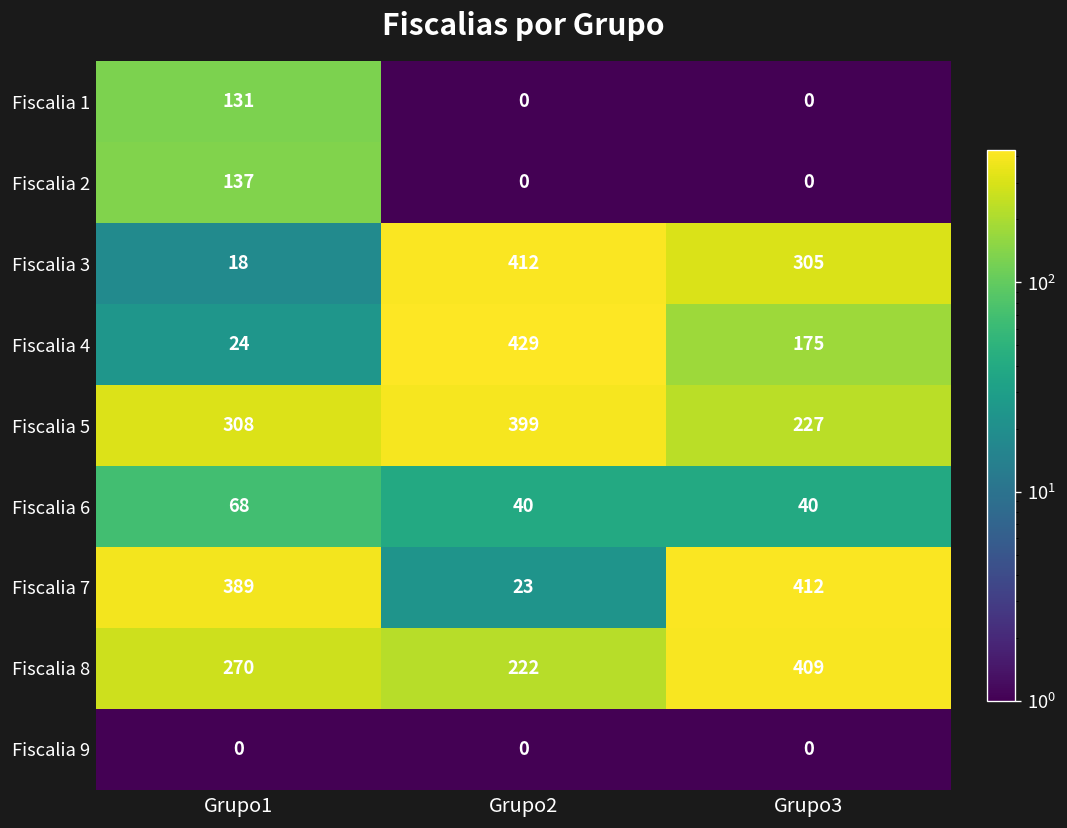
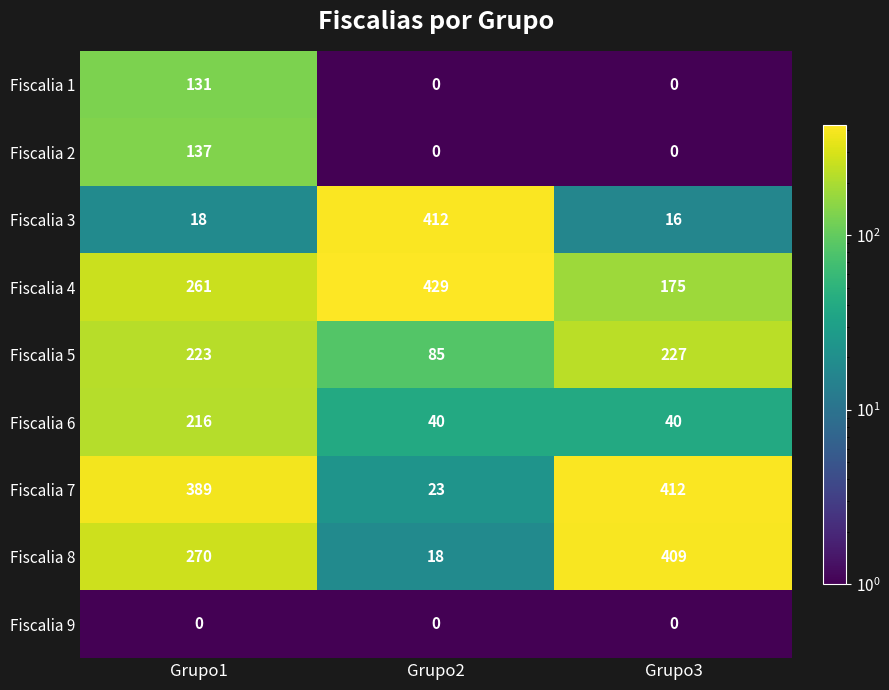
  {
    "Fiscalia 1": {
      "Grupo1": 131,
      "Grupo2": 0,
      "Grupo3": 0
    },
    "Fiscalia 2": {
      "Grupo1": 137,
      "Grupo2": 0,
      "Grupo3": 0
    },
    "Fiscalia 3": {
      "Grupo1": 18,
      "Grupo2": 412,
-     "Grupo3": 305
+     "Grupo3": 16
    },
    "Fiscalia 4": {
-     "Grupo1": 24,
+     "Grupo1": 261,
      "Grupo2": 429,
      "Grupo3": 175
    },
    "Fiscalia 5": {
-     "Grupo1": 308,
-     "Grupo2": 399,
+     "Grupo1": 223,
+     "Grupo2": 85,
      "Grupo3": 227
    },
    "Fiscalia 6": {
-     "Grupo1": 68,
+     "Grupo1": 216,
      "Grupo2": 40,
      "Grupo3": 40
    },
    "Fiscalia 7": {
      "Grupo1": 389,
      "Grupo2": 23,
      "Grupo3": 412
    },
    "Fiscalia 8": {
      "Grupo1": 270,
-     "Grupo2": 222,
+     "Grupo2": 18,
      "Grupo3": 409
    },
    "Fiscalia 9": {
      "Grupo1": 0,
      "Grupo2": 0,
      "Grupo3": 0
    }
  }
